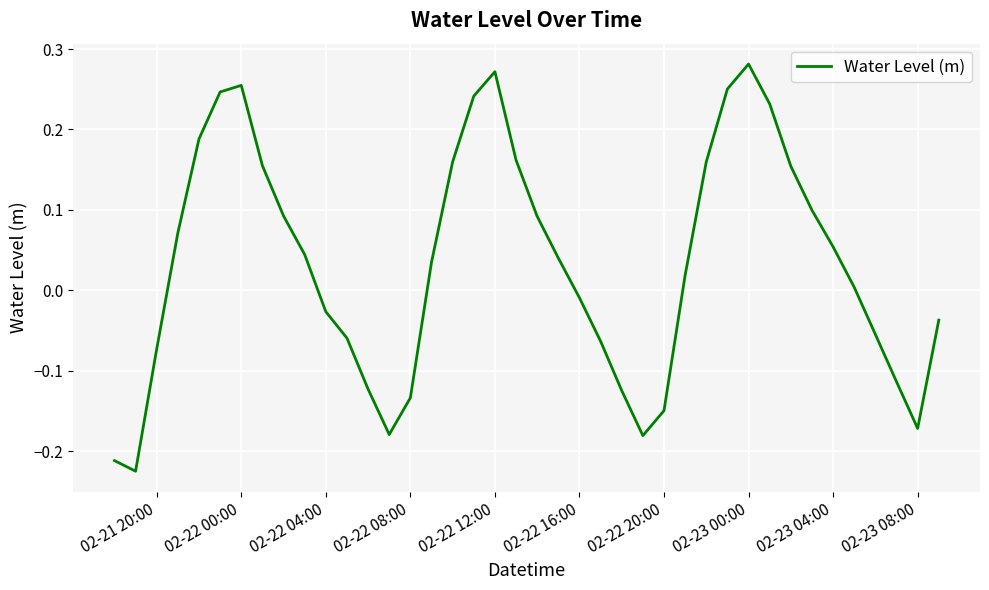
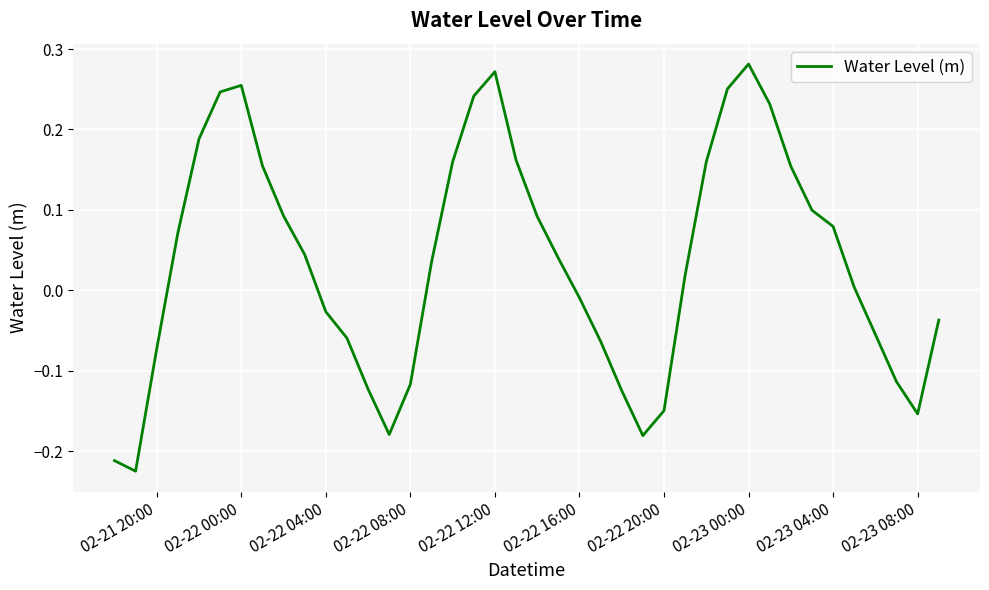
  {
    "02-21 20:00": -0.07,
    "02-22 00:00": 0.25,
    "02-22 04:00": -0.03,
-   "02-22 08:00": -0.13,
+   "02-22 08:00": -0.12,
    "02-22 12:00": 0.27,
    "02-22 16:00": -0.01,
    "02-22 20:00": -0.15,
    "02-23 00:00": 0.28,
-   "02-23 04:00": 0.05,
-   "02-23 08:00": -0.17
+   "02-23 04:00": 0.08,
+   "02-23 08:00": -0.15
  }
